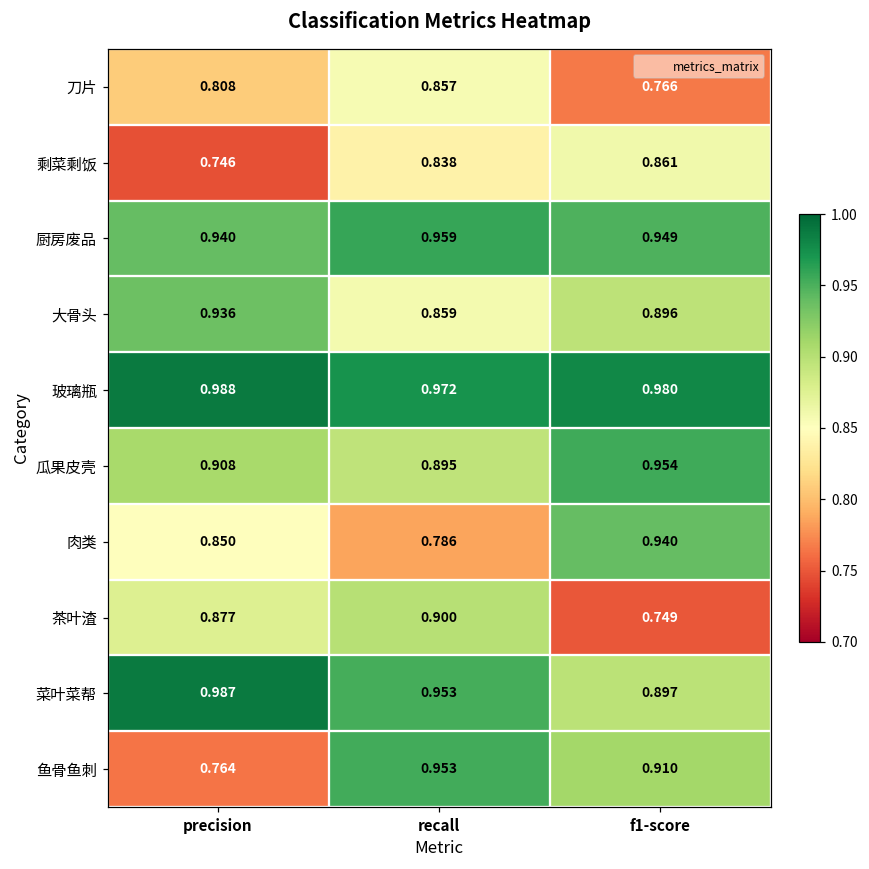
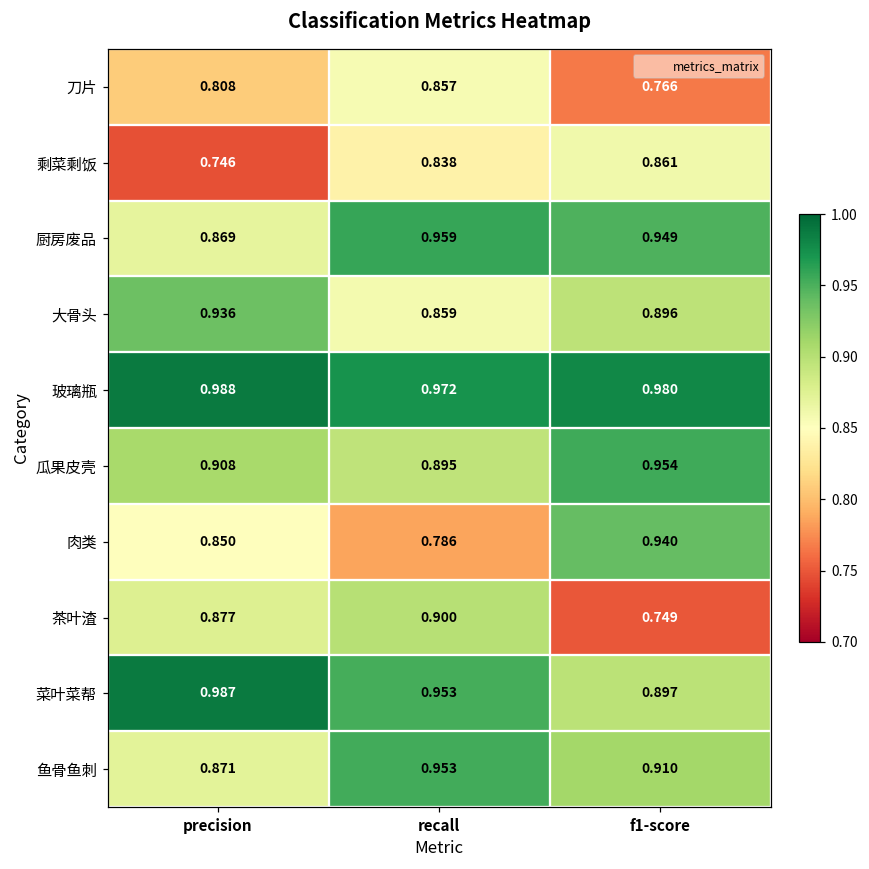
  {
    "刀片": {
      "precision": 0.808,
      "recall": 0.857,
      "f1-score": 0.766
    },
    "剩菜剩饭": {
      "precision": 0.746,
      "recall": 0.838,
      "f1-score": 0.861
    },
    "厨房废品": {
-     "precision": 0.940,
+     "precision": 0.869,
      "recall": 0.959,
      "f1-score": 0.949
    },
    "大骨头": {
      "precision": 0.936,
      "recall": 0.859,
      "f1-score": 0.896
    },
    "玻璃瓶": {
      "precision": 0.988,
      "recall": 0.972,
      "f1-score": 0.980
    },
    "瓜果皮壳": {
      "precision": 0.908,
      "recall": 0.895,
      "f1-score": 0.954
    },
    "肉类": {
      "precision": 0.850,
      "recall": 0.786,
      "f1-score": 0.940
    },
    "茶叶渣": {
      "precision": 0.877,
      "recall": 0.900,
      "f1-score": 0.749
    },
    "菜叶菜帮": {
      "precision": 0.987,
      "recall": 0.953,
      "f1-score": 0.897
    },
    "鱼骨鱼刺": {
-     "precision": 0.764,
+     "precision": 0.871,
      "recall": 0.953,
      "f1-score": 0.910
    }
  }
